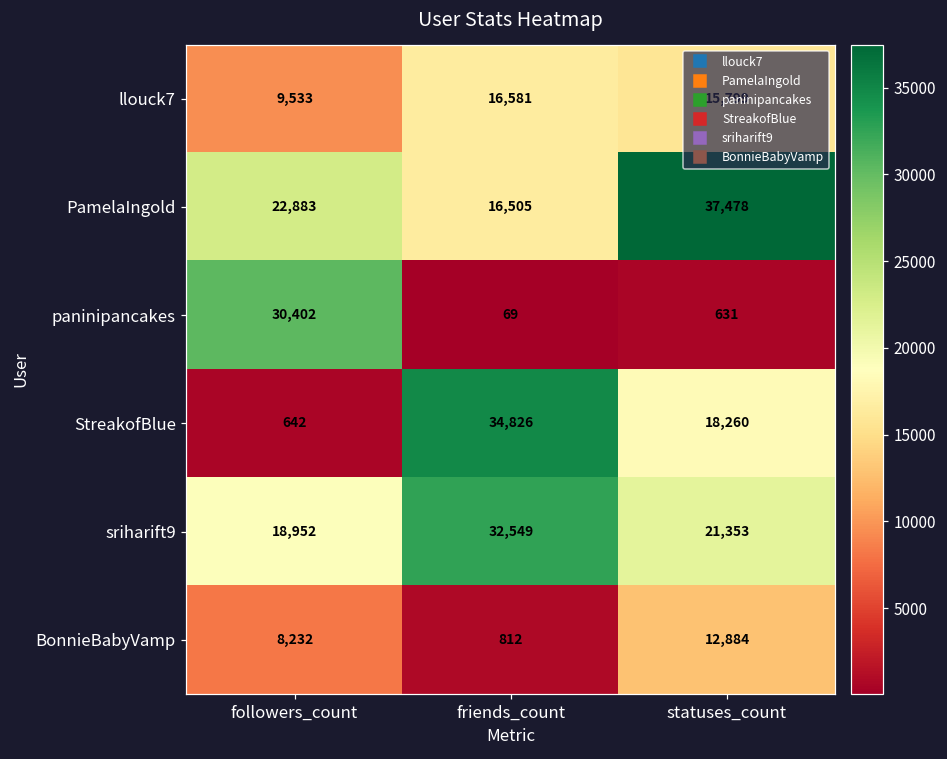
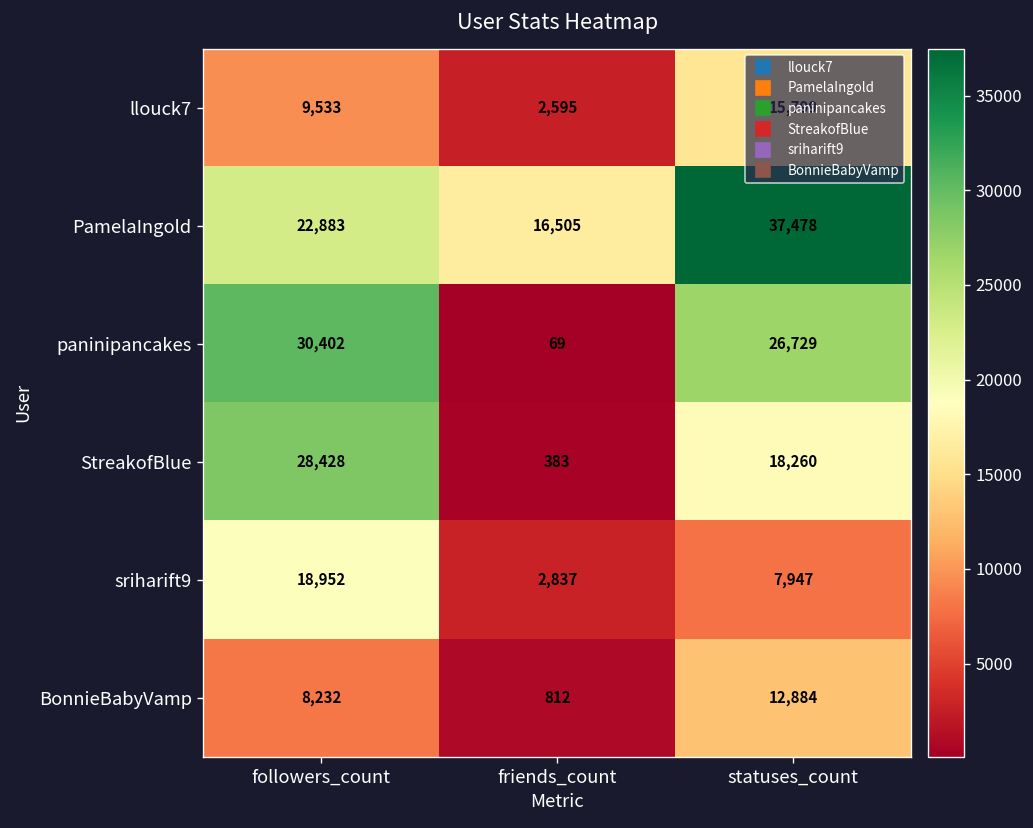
  {
    "llouck7": {
      "followers_count": "9,533",
-     "friends_count": "16,581"
+     "friends_count": "2,595"
    },
    "PamelaIngold": {
      "followers_count": "22,883",
      "friends_count": "16,505",
      "statuses_count": "37,478"
    },
    "paninipancakes": {
      "followers_count": "30,402",
      "friends_count": "69",
-     "statuses_count": "631"
+     "statuses_count": "26,729"
    },
    "StreakofBlue": {
-     "followers_count": "642",
-     "friends_count": "34,826",
+     "followers_count": "28,428",
+     "friends_count": "383",
      "statuses_count": "18,260"
    },
    "sriharift9": {
      "followers_count": "18,952",
-     "friends_count": "32,549",
-     "statuses_count": "21,353"
+     "friends_count": "2,837",
+     "statuses_count": "7,947"
    },
    "BonnieBabyVamp": {
      "followers_count": "8,232",
      "friends_count": "812",
      "statuses_count": "12,884"
    }
  }
